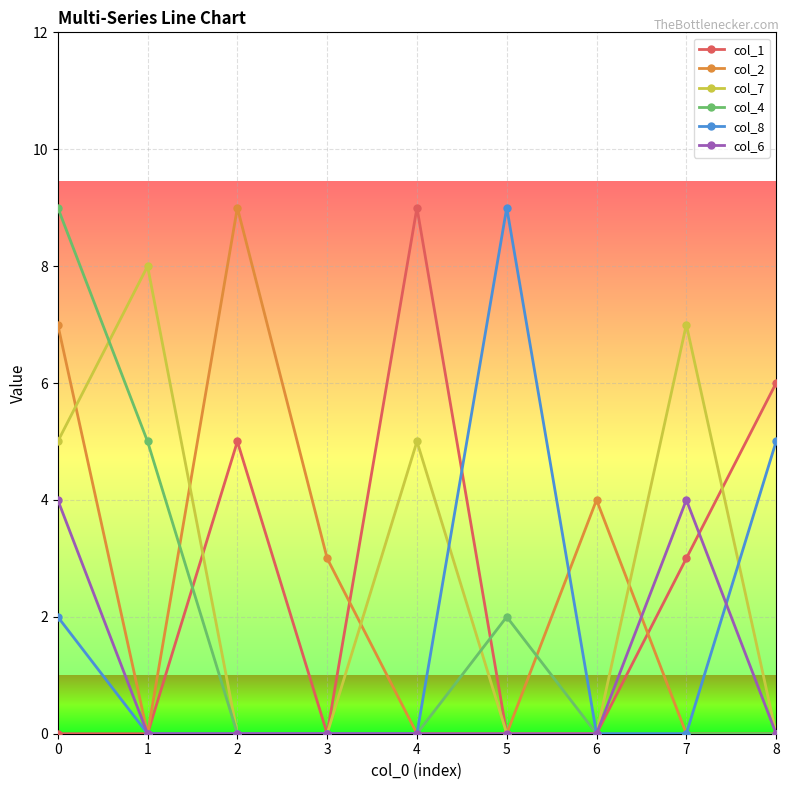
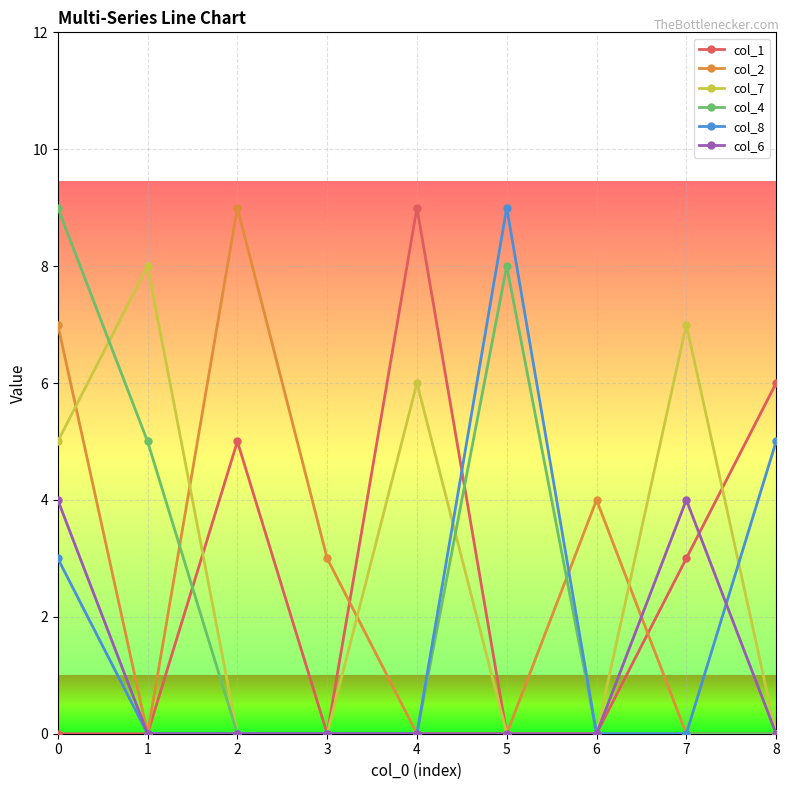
  {
    "col_7": {
      "0": 5,
      "1": 8,
-     "4": 5,
+     "4": 6,
      "7": 7
    },
    "col_4": {
      "0": 9,
      "1": 5,
-     "5": 2
+     "5": 8
    },
    "col_8": {
-     "0": 2,
+     "0": 3,
      "5": 9,
      "8": 5
    },
    "col_6": {
      "0": 4,
      "7": 4
    }
  }
